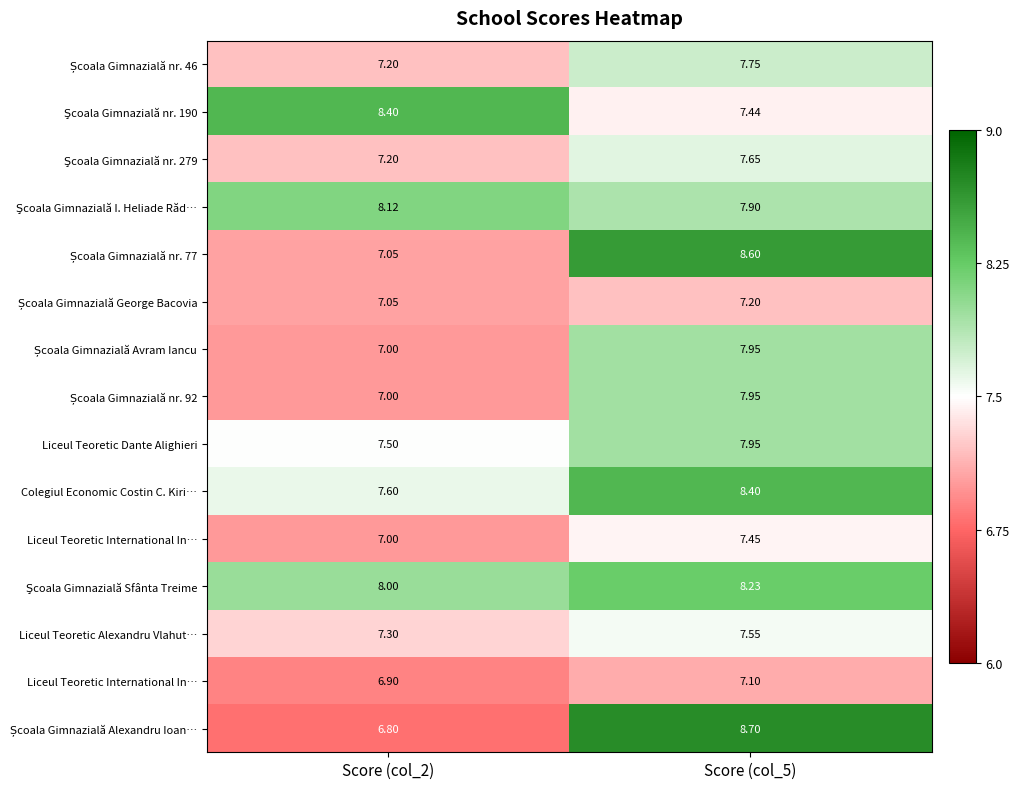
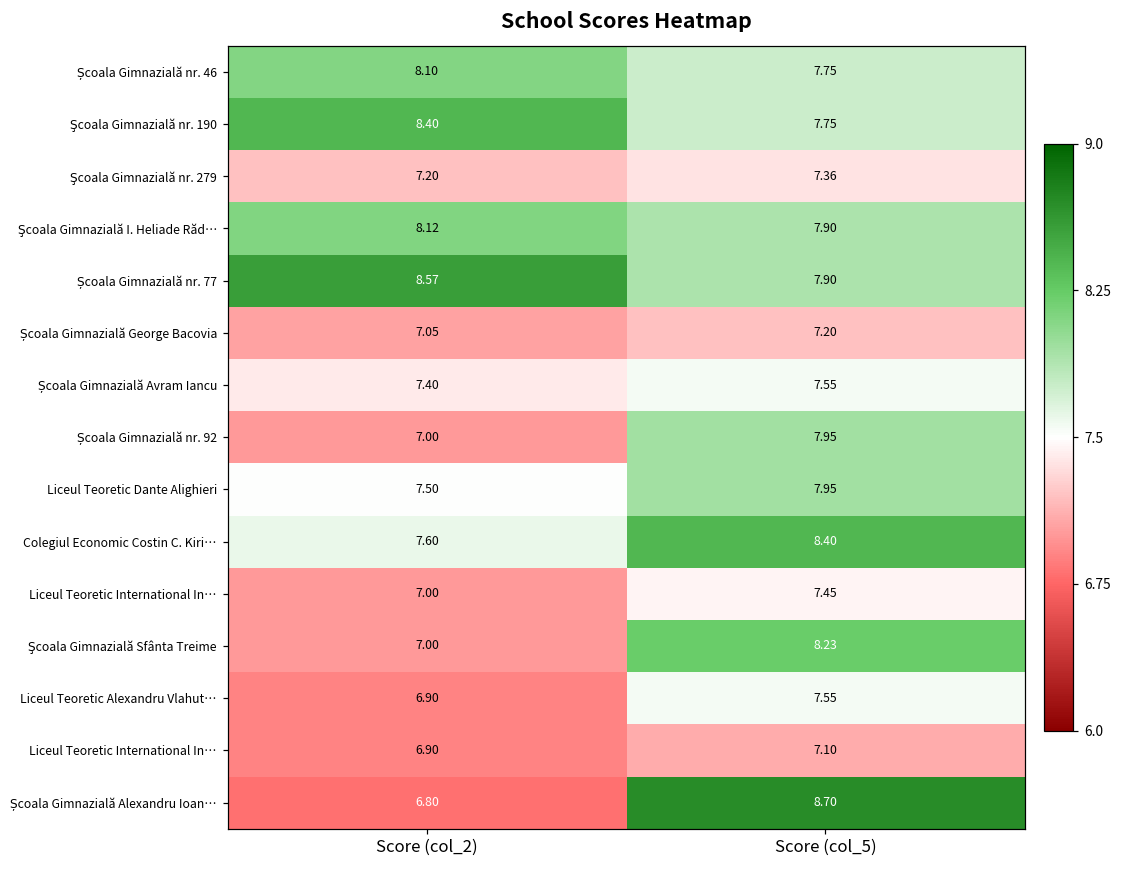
  {
    "Școala Gimnazială nr. 46": {
-     "Score (col_2)": 7.20,
+     "Score (col_2)": 8.10,
      "Score (col_5)": 7.75
    },
    "Şcoala Gimnazială nr. 190": {
      "Score (col_2)": 8.40,
-     "Score (col_5)": 7.44
+     "Score (col_5)": 7.75
    },
    "Şcoala Gimnazială nr. 279": {
      "Score (col_2)": 7.20,
-     "Score (col_5)": 7.65
+     "Score (col_5)": 7.36
    },
    "Şcoala Gimnazială I. Heliade Răd…": {
      "Score (col_2)": 8.12,
      "Score (col_5)": 7.90
    },
    "Școala Gimnazială nr. 77": {
-     "Score (col_2)": 7.05,
-     "Score (col_5)": 8.60
+     "Score (col_2)": 8.57,
+     "Score (col_5)": 7.90
    },
    "Școala Gimnazială George Bacovia": {
      "Score (col_2)": 7.05,
      "Score (col_5)": 7.20
    },
    "Școala Gimnazială Avram Iancu": {
-     "Score (col_2)": 7.00,
-     "Score (col_5)": 7.95
+     "Score (col_2)": 7.40,
+     "Score (col_5)": 7.55
    },
    "Școala Gimnazială nr. 92": {
      "Score (col_2)": 7.00,
      "Score (col_5)": 7.95
    },
    "Liceul Teoretic Dante Alighieri": {
      "Score (col_2)": 7.50,
      "Score (col_5)": 7.95
    },
    "Colegiul Economic Costin C. Kiri…": {
      "Score (col_2)": 7.60,
      "Score (col_5)": 8.40
    },
    "Şcoala Gimnazială Sfânta Treime": {
-     "Score (col_2)": 8.00,
+     "Score (col_2)": 7.00,
      "Score (col_5)": 8.23
    },
    "Liceul Teoretic Alexandru Vlahut…": {
-     "Score (col_2)": 7.30,
+     "Score (col_2)": 6.90,
      "Score (col_5)": 7.55
    },
    "Școala Gimnazială Alexandru Ioan…": {
      "Score (col_2)": 6.80,
      "Score (col_5)": 8.70
    }
  }
